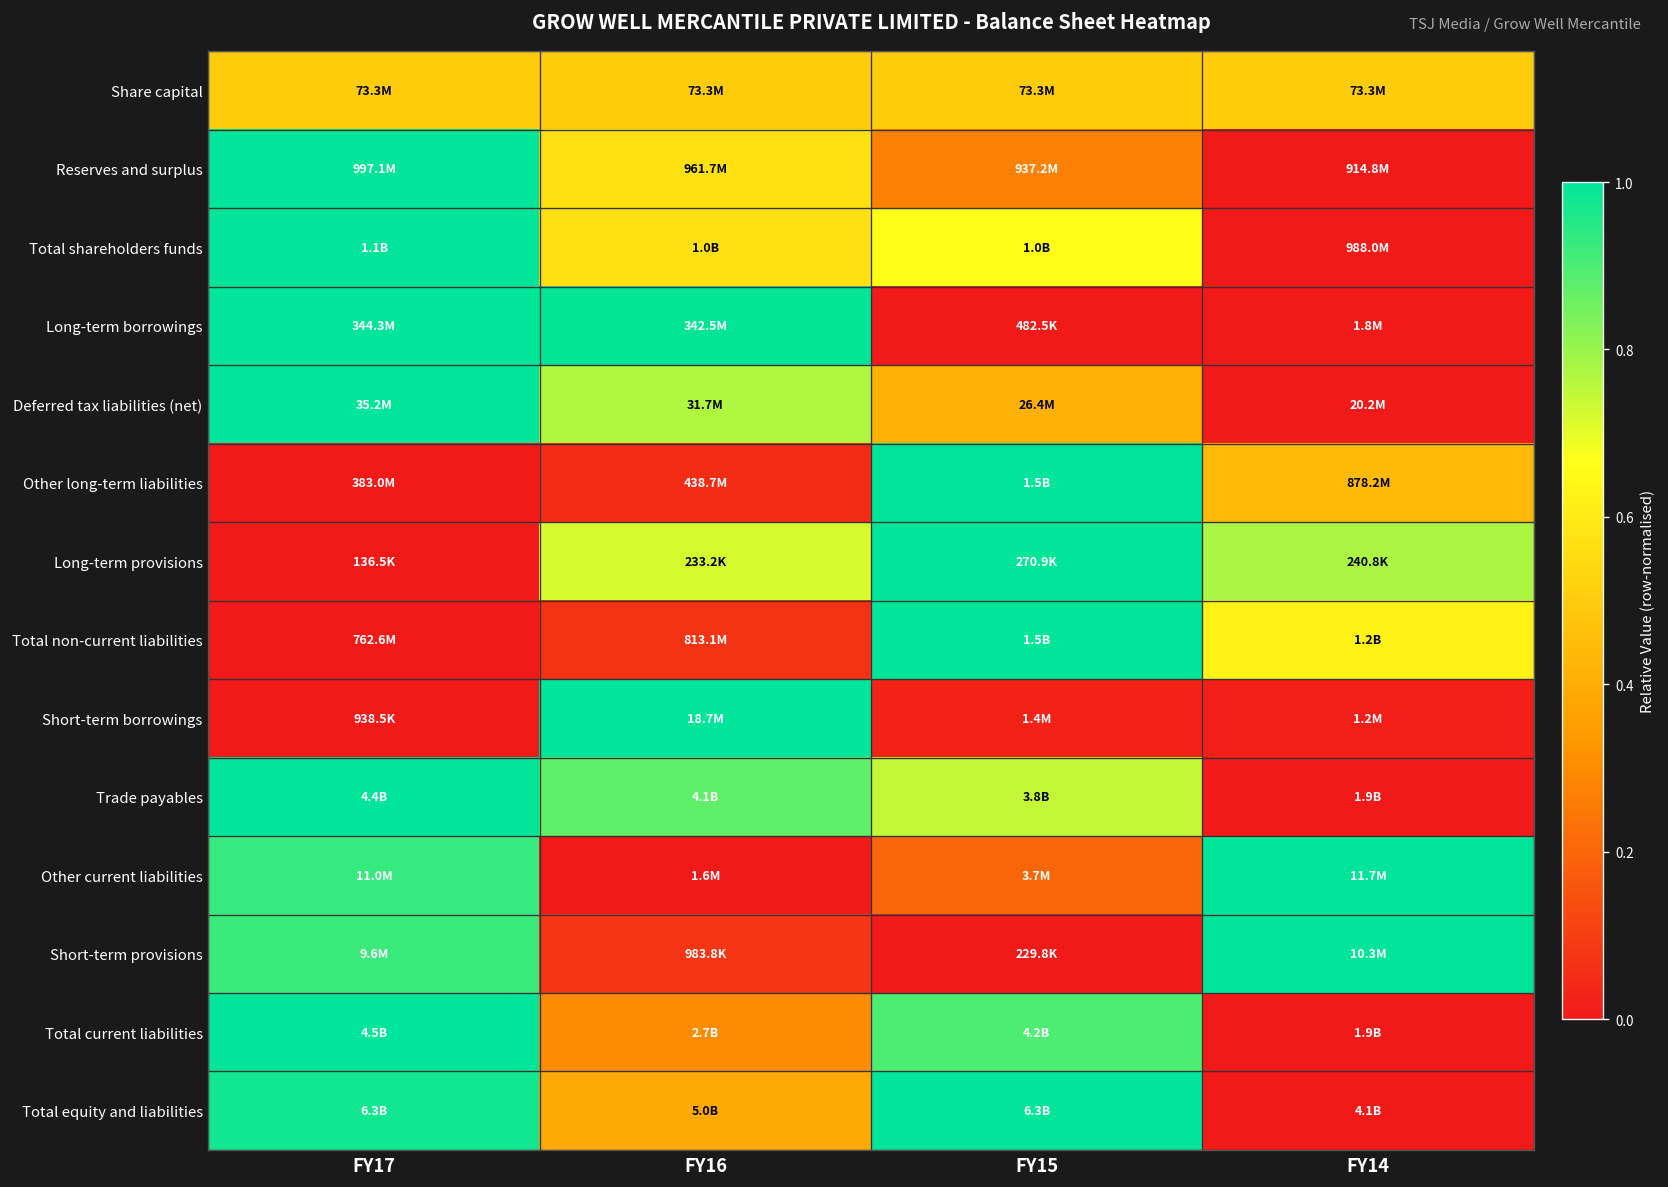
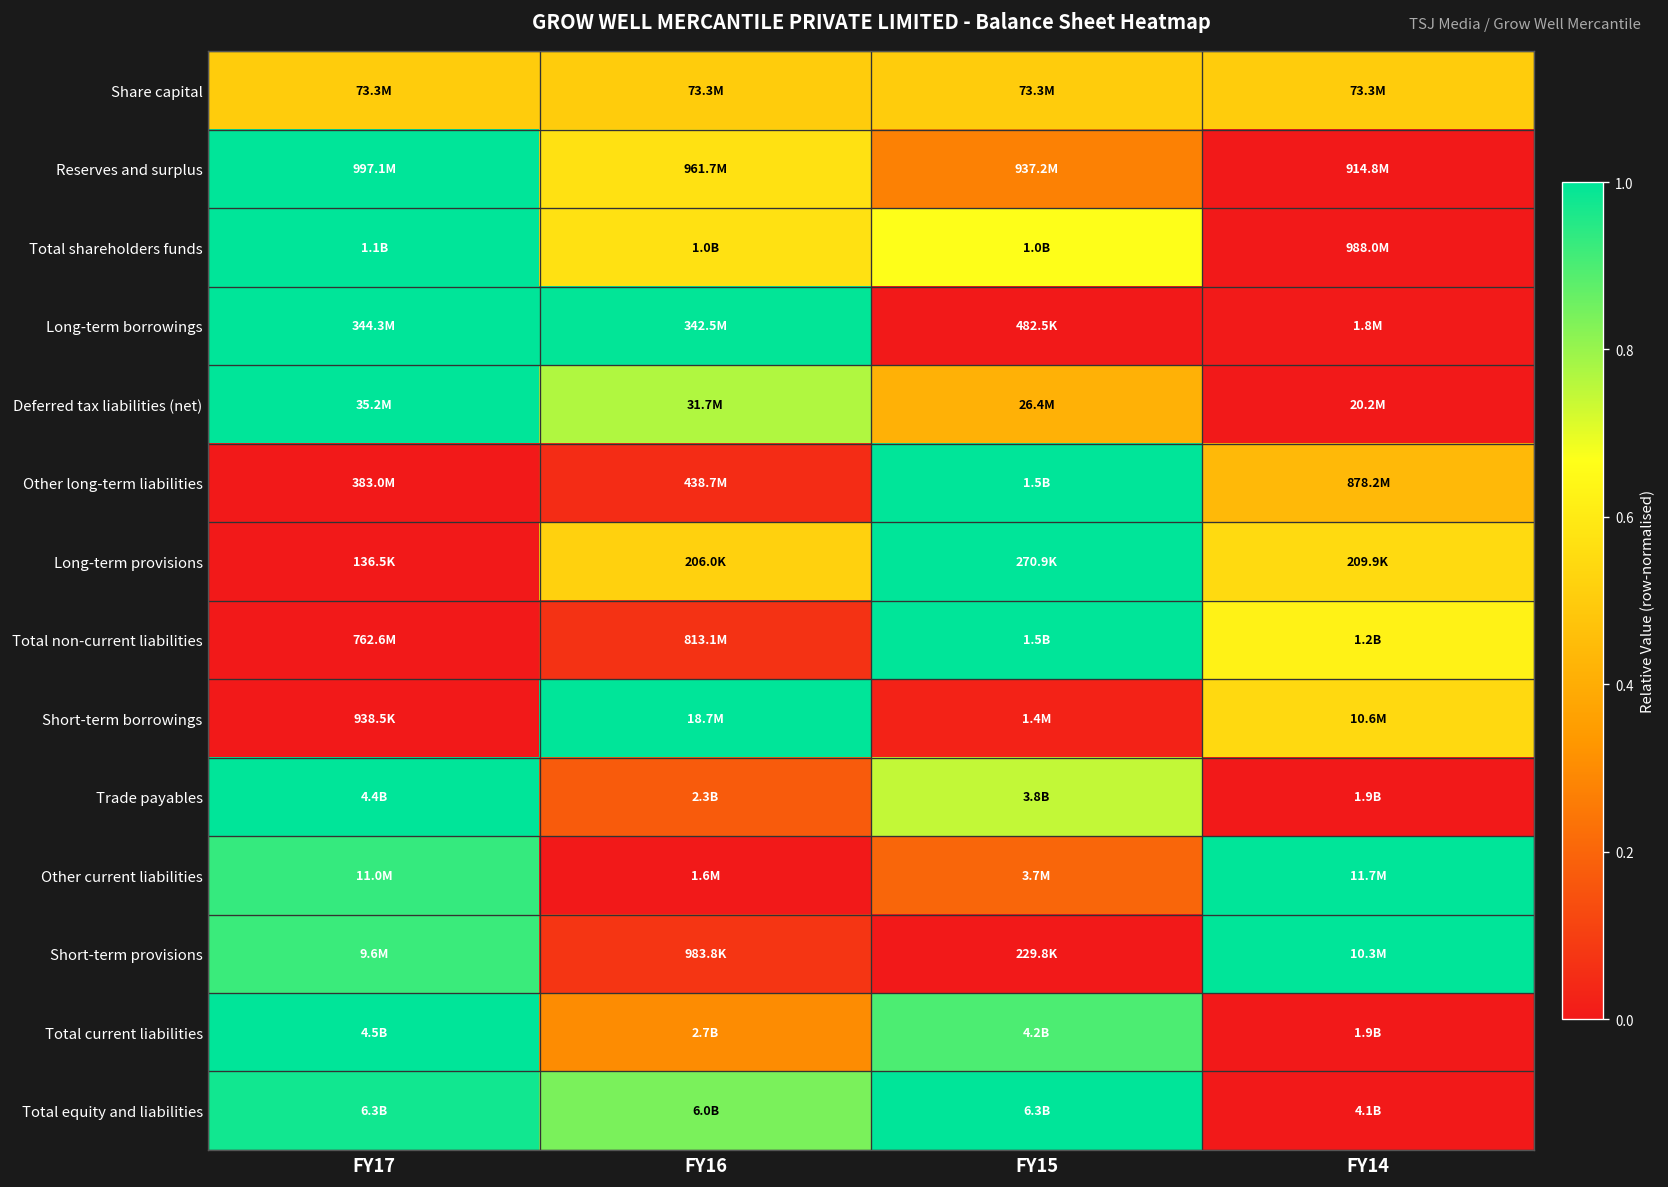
  {
    "Share capital": {
      "FY17": "73.3M",
      "FY16": "73.3M",
      "FY15": "73.3M",
      "FY14": "73.3M"
    },
    "Reserves and surplus": {
      "FY17": "997.1M",
      "FY16": "961.7M",
      "FY15": "937.2M",
      "FY14": "914.8M"
    },
    "Total shareholders funds": {
      "FY17": "1.1B",
      "FY16": "1.0B",
      "FY15": "1.0B",
      "FY14": "988.0M"
    },
    "Long-term borrowings": {
      "FY17": "344.3M",
      "FY16": "342.5M",
      "FY15": "482.5K",
      "FY14": "1.8M"
    },
    "Deferred tax liabilities (net)": {
      "FY17": "35.2M",
      "FY16": "31.7M",
      "FY15": "26.4M",
      "FY14": "20.2M"
    },
    "Other long-term liabilities": {
      "FY17": "383.0M",
      "FY16": "438.7M",
      "FY15": "1.5B",
      "FY14": "878.2M"
    },
    "Long-term provisions": {
      "FY17": "136.5K",
-     "FY16": "233.2K",
+     "FY16": "206.0K",
      "FY15": "270.9K",
-     "FY14": "240.8K"
+     "FY14": "209.9K"
    },
    "Total non-current liabilities": {
      "FY17": "762.6M",
      "FY16": "813.1M",
      "FY15": "1.5B",
      "FY14": "1.2B"
    },
    "Short-term borrowings": {
      "FY17": "938.5K",
      "FY16": "18.7M",
      "FY15": "1.4M",
-     "FY14": "1.2M"
+     "FY14": "10.6M"
    },
    "Trade payables": {
      "FY17": "4.4B",
-     "FY16": "4.1B",
+     "FY16": "2.3B",
      "FY15": "3.8B",
      "FY14": "1.9B"
    },
    "Other current liabilities": {
      "FY17": "11.0M",
      "FY16": "1.6M",
      "FY15": "3.7M",
      "FY14": "11.7M"
    },
    "Short-term provisions": {
      "FY17": "9.6M",
      "FY16": "983.8K",
      "FY15": "229.8K",
      "FY14": "10.3M"
    },
    "Total current liabilities": {
      "FY17": "4.5B",
      "FY16": "2.7B",
      "FY15": "4.2B",
      "FY14": "1.9B"
    },
    "Total equity and liabilities": {
      "FY17": "6.3B",
-     "FY16": "5.0B",
+     "FY16": "6.0B",
      "FY15": "6.3B",
      "FY14": "4.1B"
    }
  }
